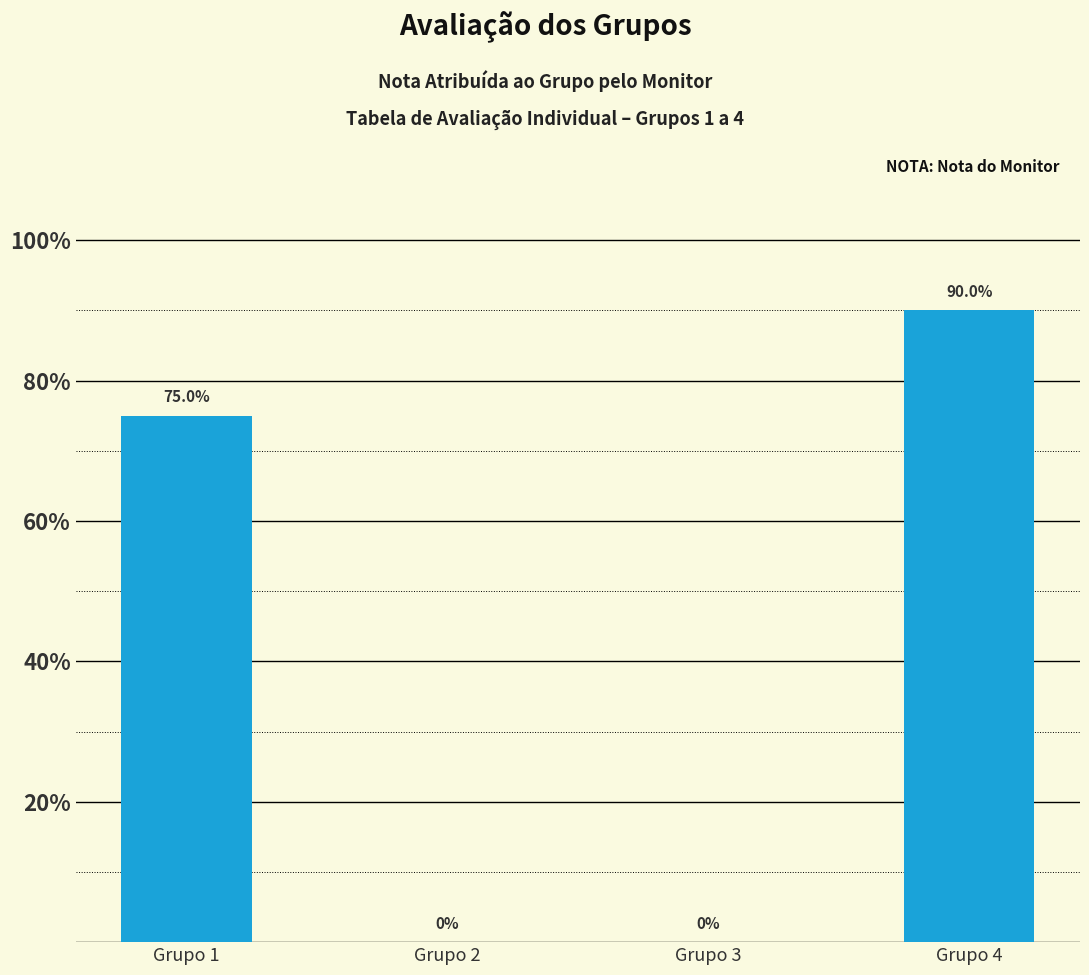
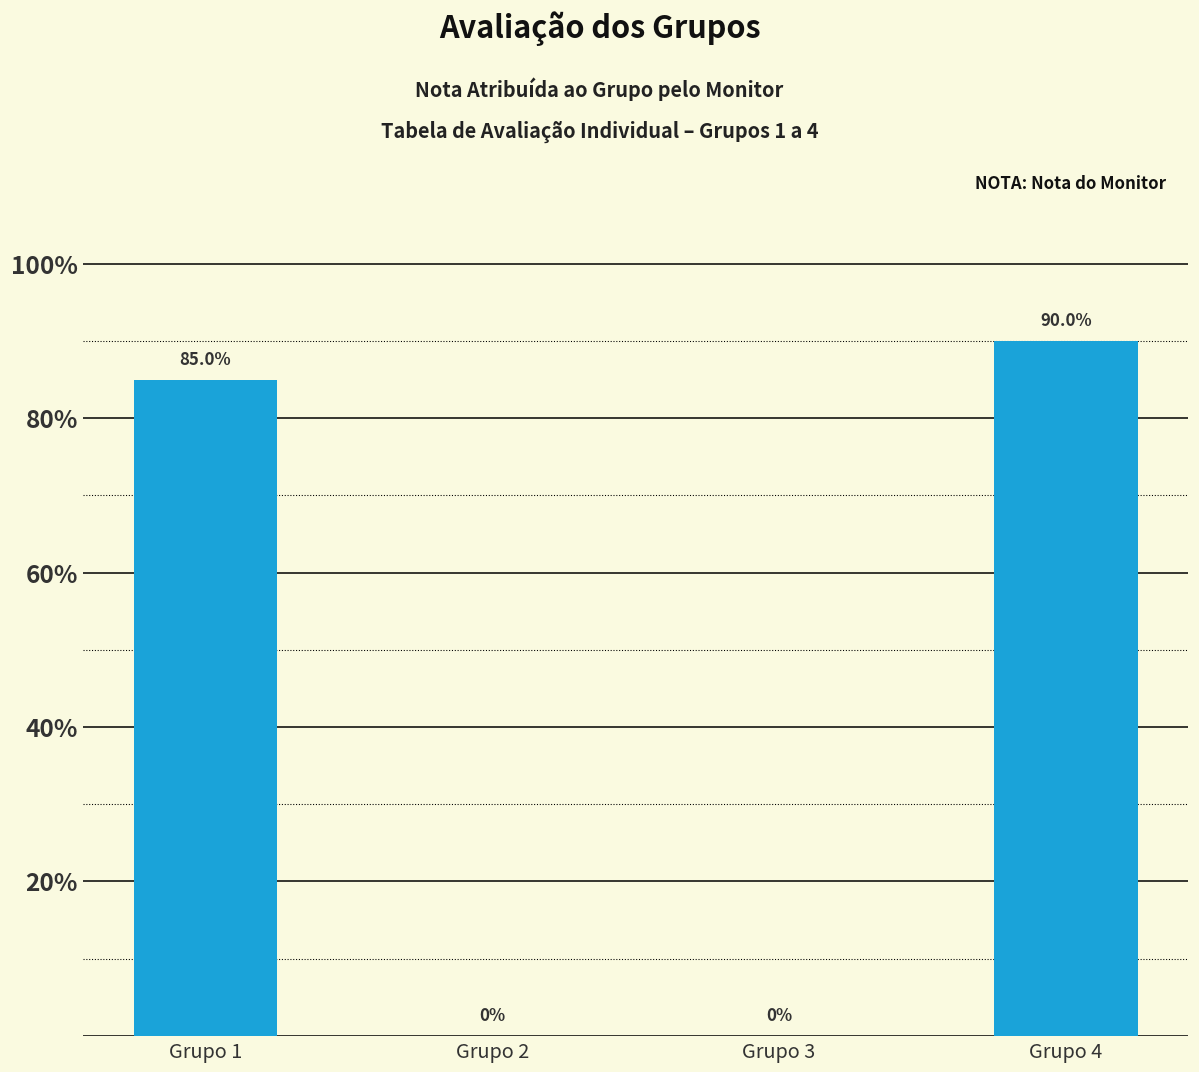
  {
-   "Grupo 1": "75.0%",
+   "Grupo 1": "85.0%",
    "Grupo 2": "0%",
    "Grupo 3": "0%",
    "Grupo 4": "90.0%"
  }
